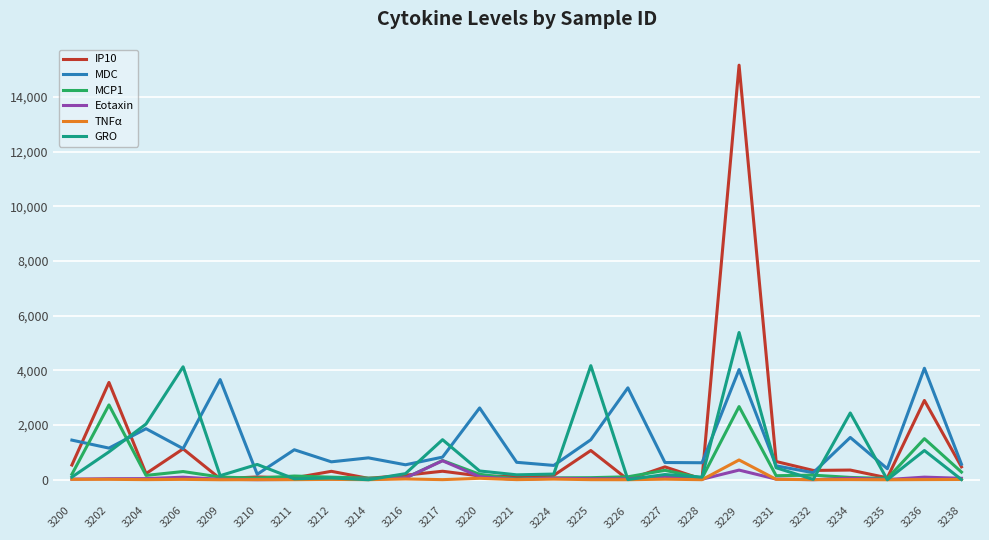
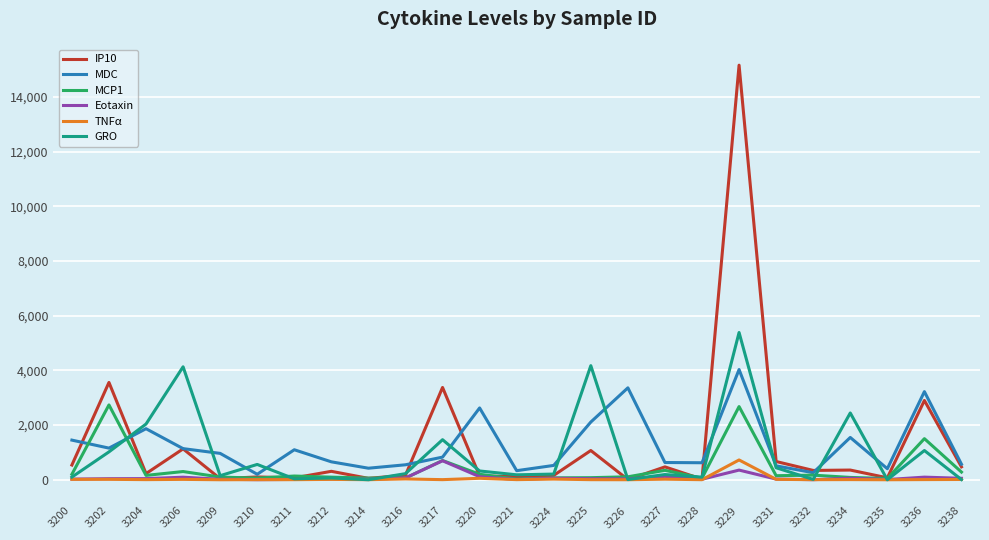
  {
    "IP10": {
      "3200": "500",
      "3202": "3,600",
      "3212": "300",
-     "3217": "300",
+     "3217": "3,400",
      "3225": "1,100",
      "3227": "500",
      "3229": "15,200",
      "3231": "700",
      "3234": "400",
      "3236": "2,900",
      "3238": "500"
    },
    "MDC": {
      "3200": "1,500",
      "3202": "1,200",
      "3204": "1,900",
-     "3209": "3,700",
+     "3209": "1,000",
      "3210": "200",
      "3211": "1,100",
      "3212": "700",
-     "3214": "800",
+     "3214": "400",
      "3216": "500",
      "3217": "800",
      "3220": "2,600",
-     "3221": "600",
+     "3221": "300",
      "3224": "500",
-     "3225": "1,500",
+     "3225": "2,100",
      "3226": "3,400",
      "3227": "600",
      "3228": "600",
      "3229": "4,000",
      "3234": "1,500",
      "3235": "400",
-     "3236": "4,100",
+     "3236": "3,200",
      "3238": "600"
    },
    "Eotaxin": {
      "3229": "400"
    },
    "TNFα": {
      "3217": "0",
      "3227": "0",
      "3229": "700"
    }
  }
